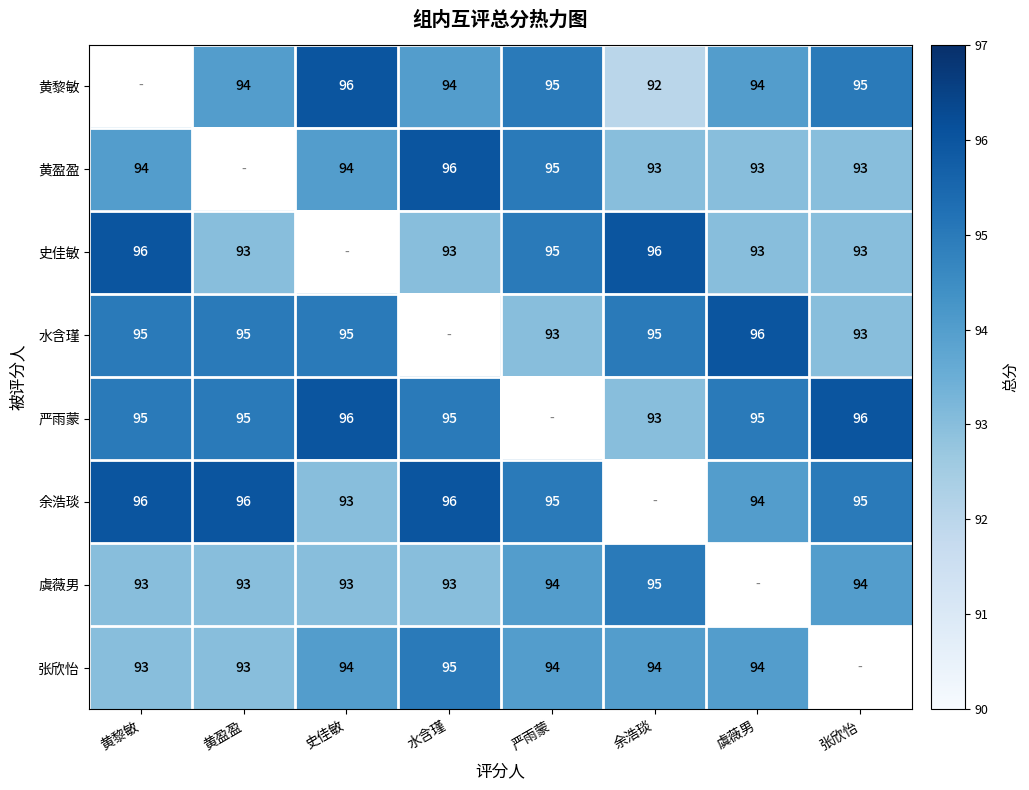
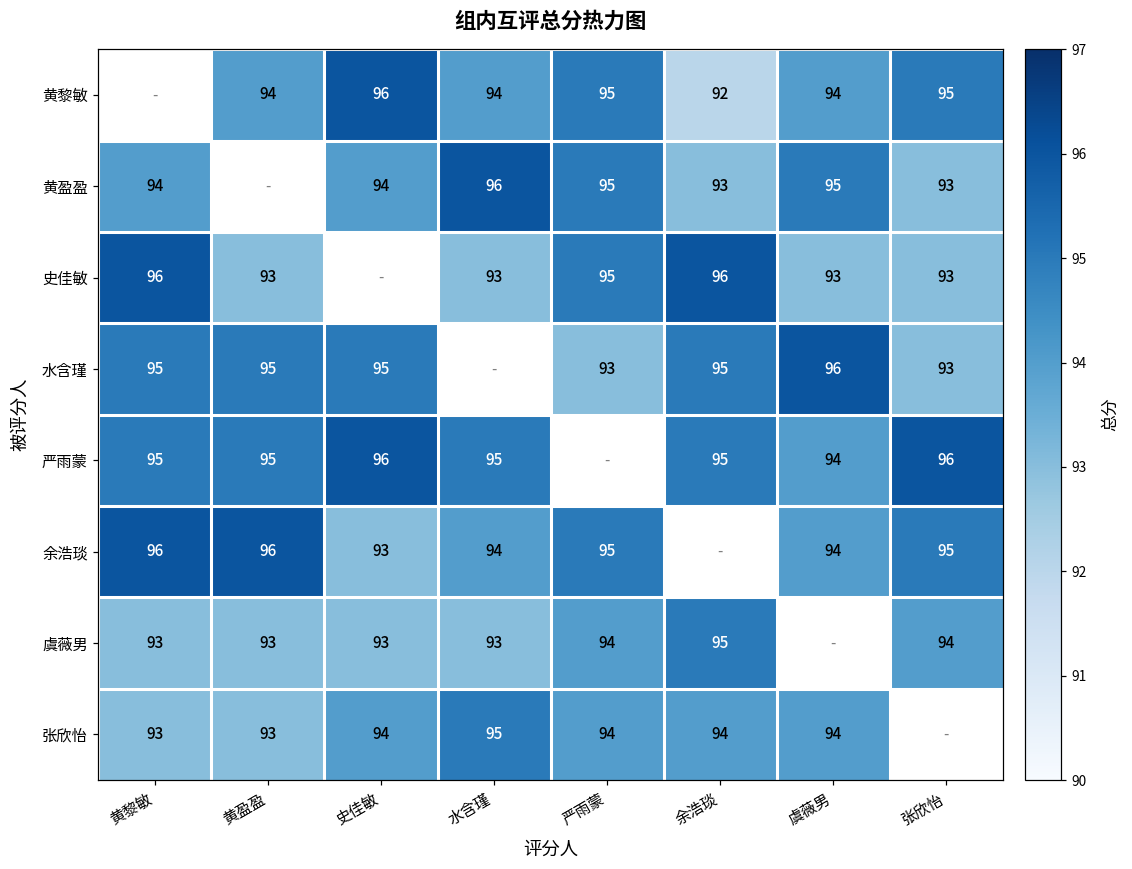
  {
    "黄黎敏": {
      "黄盈盈": 94,
      "史佳敏": 96,
      "水含瑾": 94,
      "严雨蒙": 95,
      "余浩琰": 92,
      "虞薇男": 94,
      "张欣怡": 95
    },
    "黄盈盈": {
      "黄黎敏": 94,
      "史佳敏": 94,
      "水含瑾": 96,
      "严雨蒙": 95,
      "余浩琰": 93,
-     "虞薇男": 93,
+     "虞薇男": 95,
      "张欣怡": 93
    },
    "史佳敏": {
      "黄黎敏": 96,
      "黄盈盈": 93,
      "水含瑾": 93,
      "严雨蒙": 95,
      "余浩琰": 96,
      "虞薇男": 93,
      "张欣怡": 93
    },
    "水含瑾": {
      "黄黎敏": 95,
      "黄盈盈": 95,
      "史佳敏": 95,
      "严雨蒙": 93,
      "余浩琰": 95,
      "虞薇男": 96,
      "张欣怡": 93
    },
    "严雨蒙": {
      "黄黎敏": 95,
      "黄盈盈": 95,
      "史佳敏": 96,
      "水含瑾": 95,
-     "余浩琰": 93,
-     "虞薇男": 95,
+     "余浩琰": 95,
+     "虞薇男": 94,
      "张欣怡": 96
    },
    "余浩琰": {
      "黄黎敏": 96,
      "黄盈盈": 96,
      "史佳敏": 93,
-     "水含瑾": 96,
+     "水含瑾": 94,
      "严雨蒙": 95,
      "虞薇男": 94,
      "张欣怡": 95
    },
    "虞薇男": {
      "黄黎敏": 93,
      "黄盈盈": 93,
      "史佳敏": 93,
      "水含瑾": 93,
      "严雨蒙": 94,
      "余浩琰": 95,
      "张欣怡": 94
    },
    "张欣怡": {
      "黄黎敏": 93,
      "黄盈盈": 93,
      "史佳敏": 94,
      "水含瑾": 95,
      "严雨蒙": 94,
      "余浩琰": 94,
      "虞薇男": 94
    }
  }
